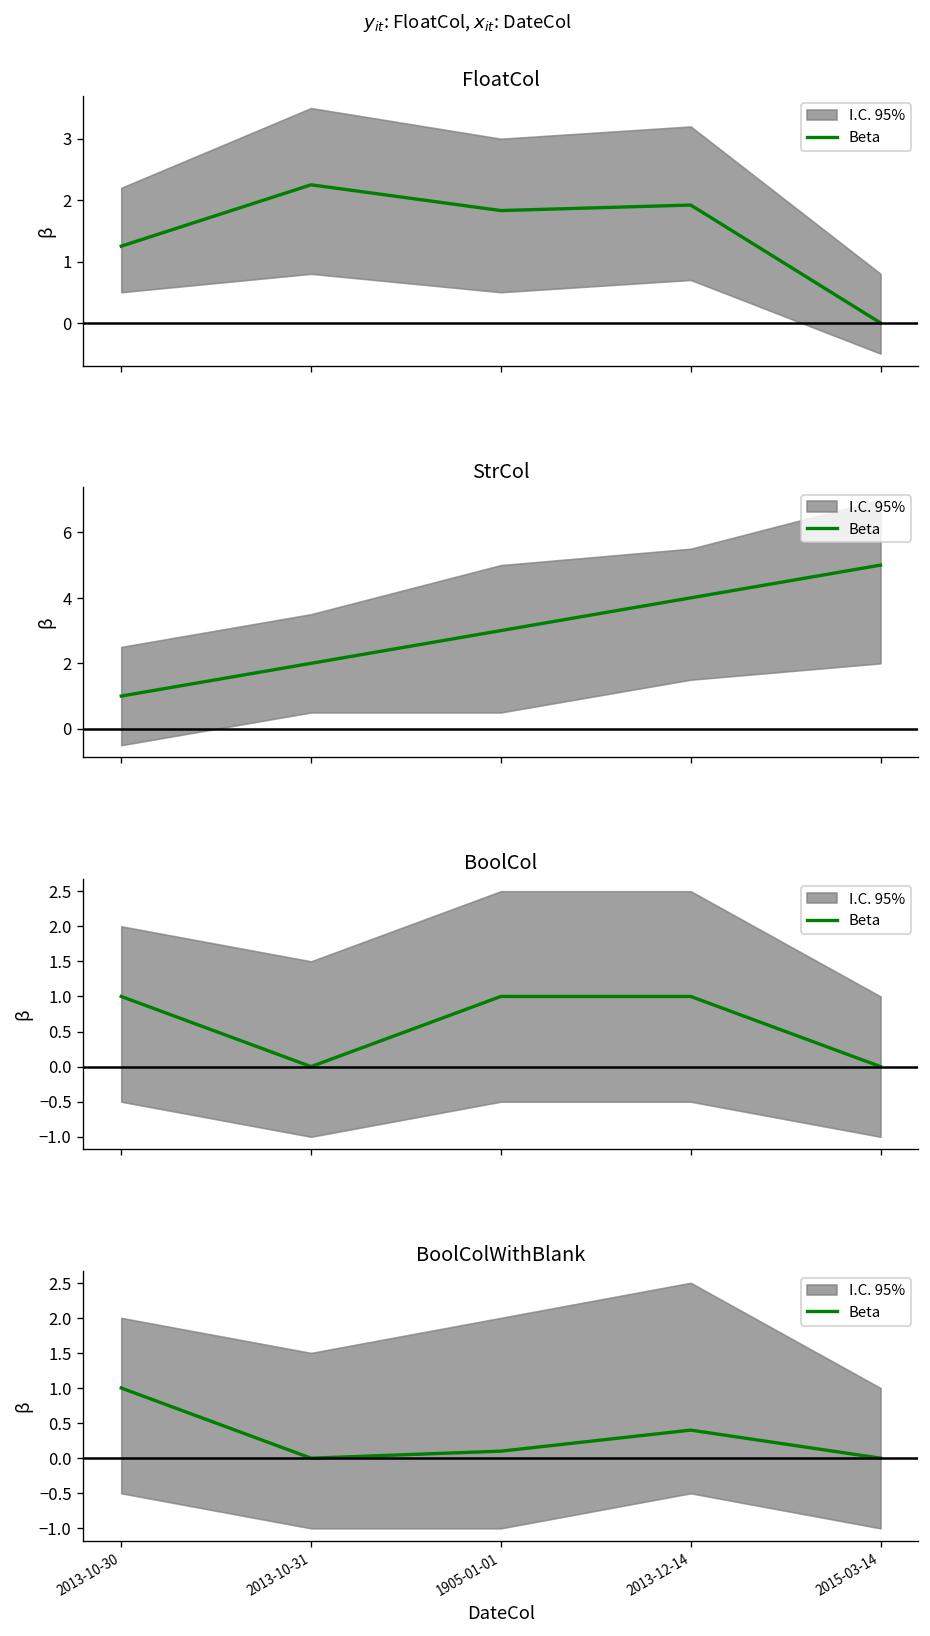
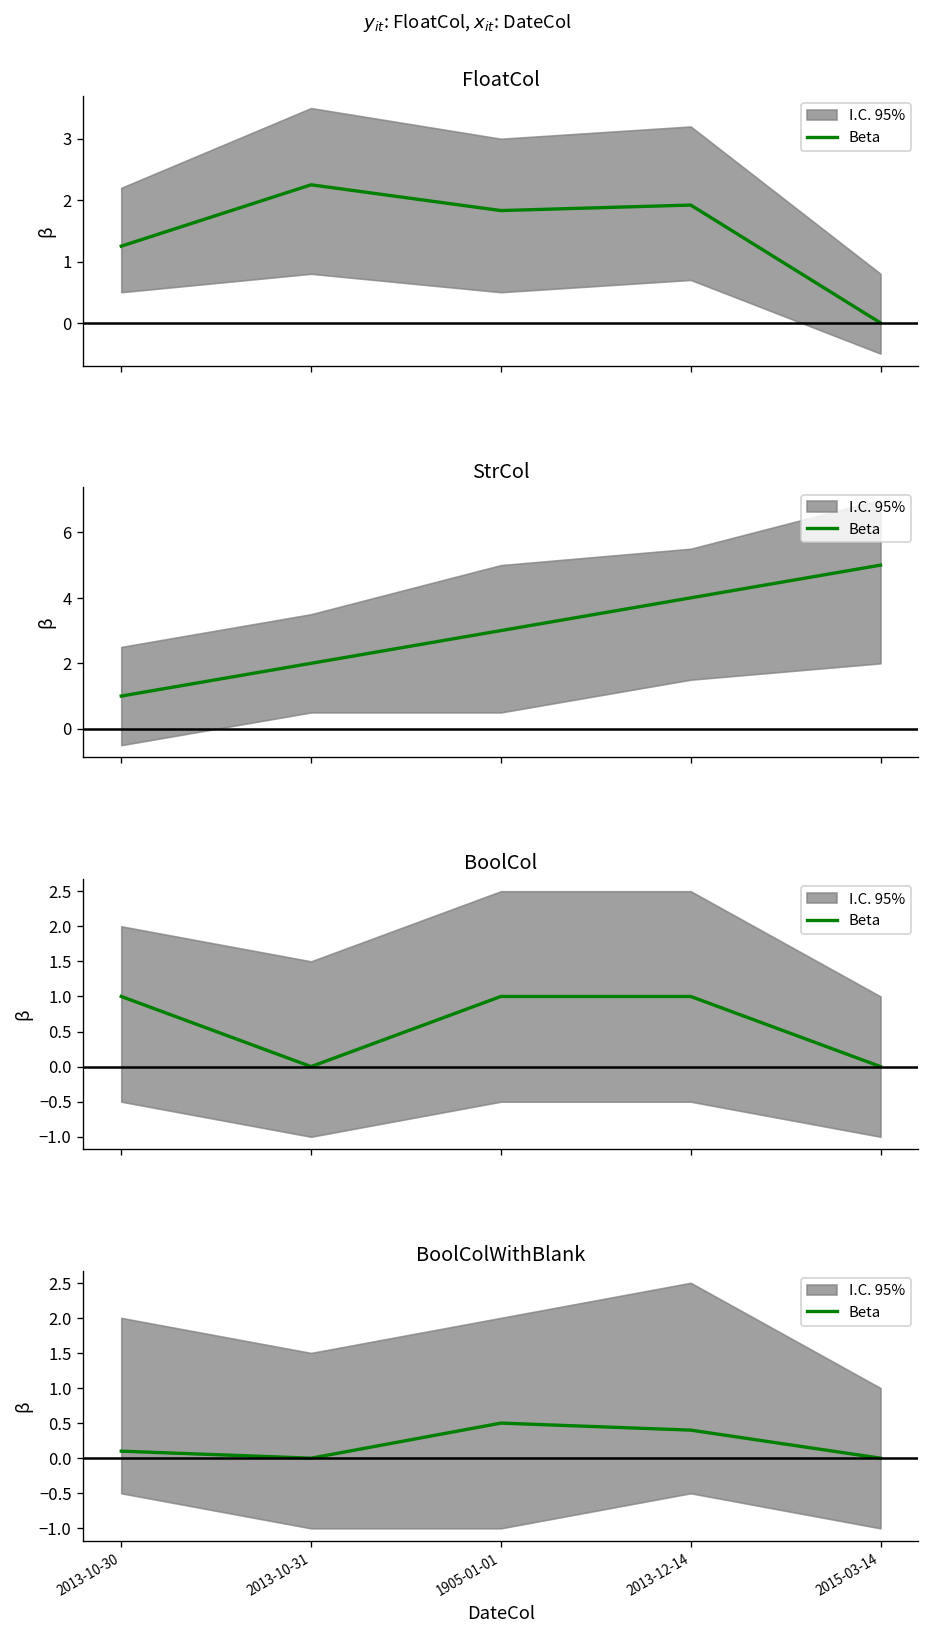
  {
    "BoolColWithBlank": {
      "Beta": {
-       "2013-10-30": 1.0,
+       "2013-10-30": 0.1,
        "2013-10-31": 0.0,
-       "1905-01-01": 0.1,
+       "1905-01-01": 0.5,
        "2013-12-14": 0.4,
        "2015-03-14": 0.0
      }
    }
  }
